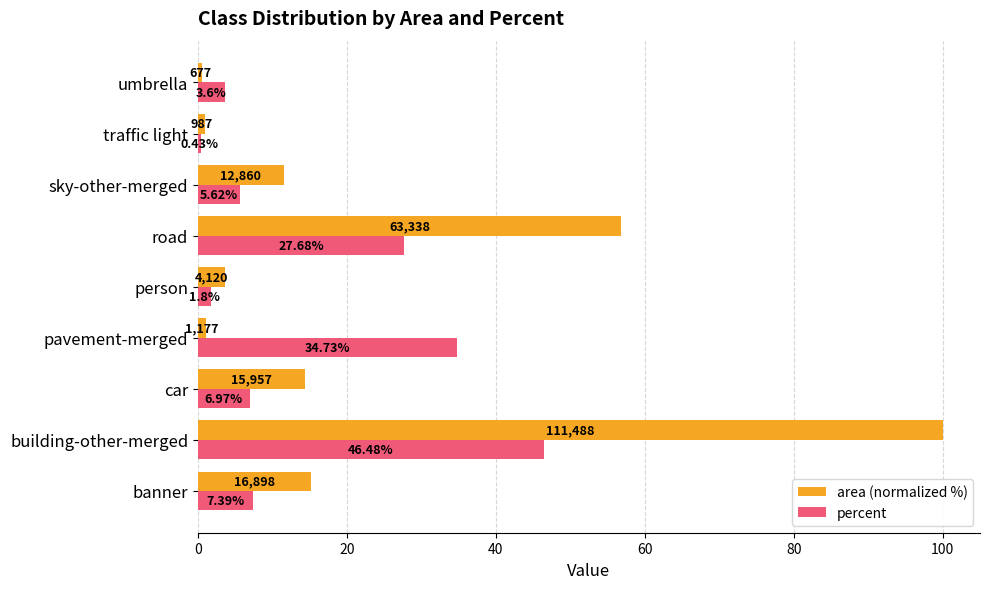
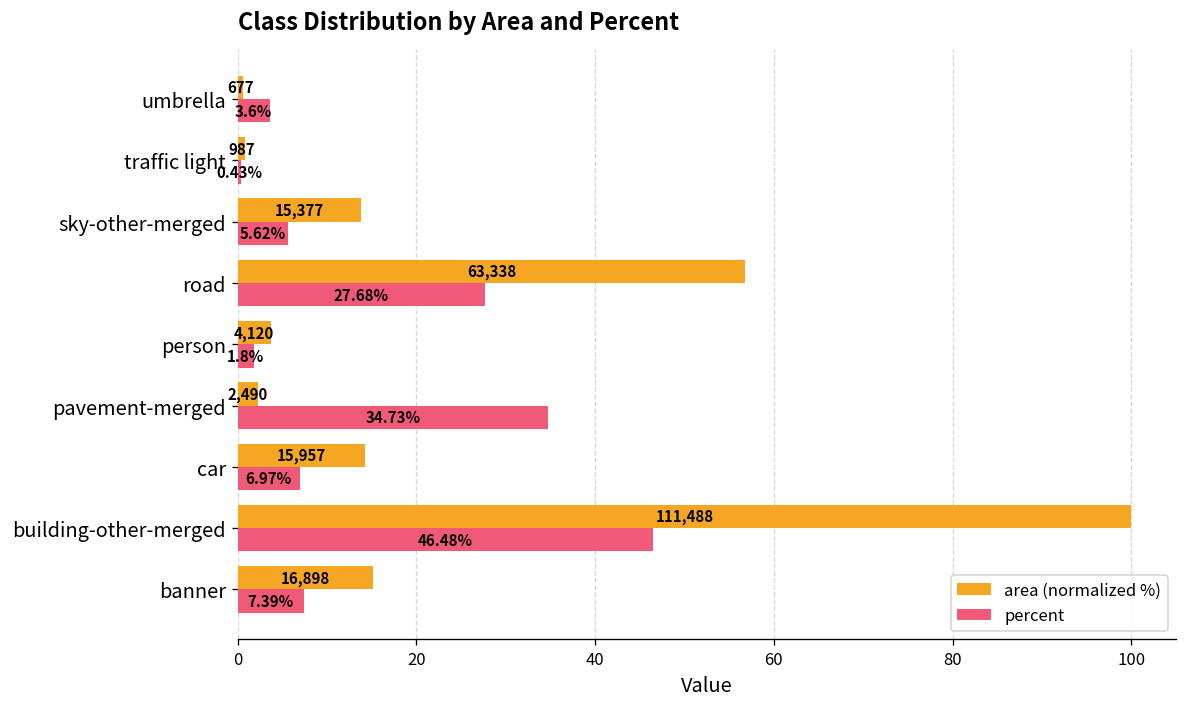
  {
    "area (normalized %)": {
-     "sky-other-merged": "12,860",
-     "pavement-merged": "1,177"
+     "sky-other-merged": "15,377",
+     "pavement-merged": "2,490"
    },
    "percent": {
      "umbrella": "3.6%",
      "traffic light": "0.43%",
      "sky-other-merged": "5.62%",
      "road": "27.68%",
      "person": "1.8%",
      "pavement-merged": "34.73%",
      "car": "6.97%",
      "building-other-merged": "46.48%",
      "banner": "7.39%"
    }
  }
